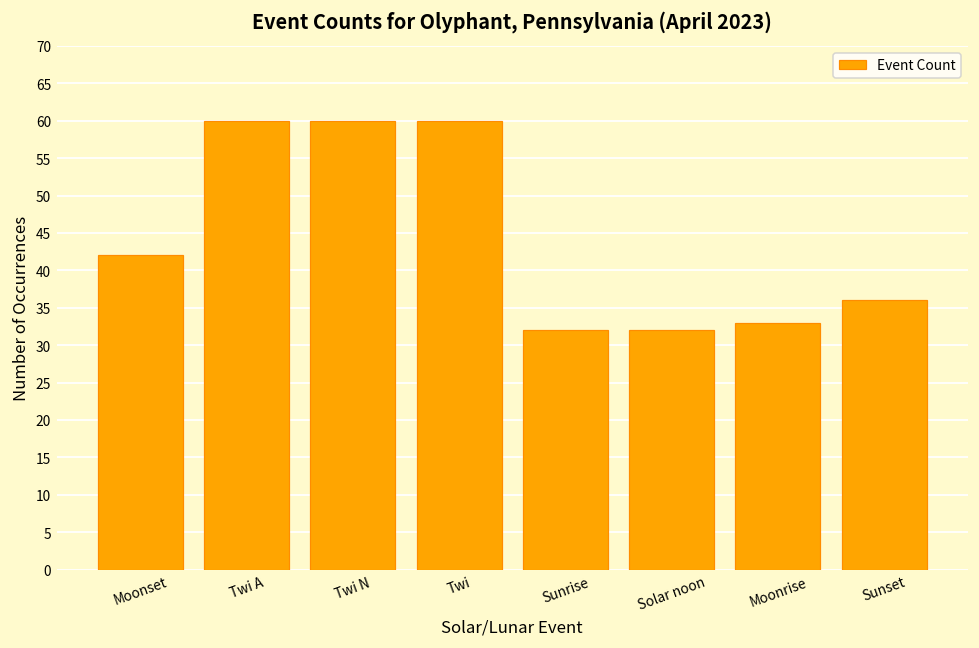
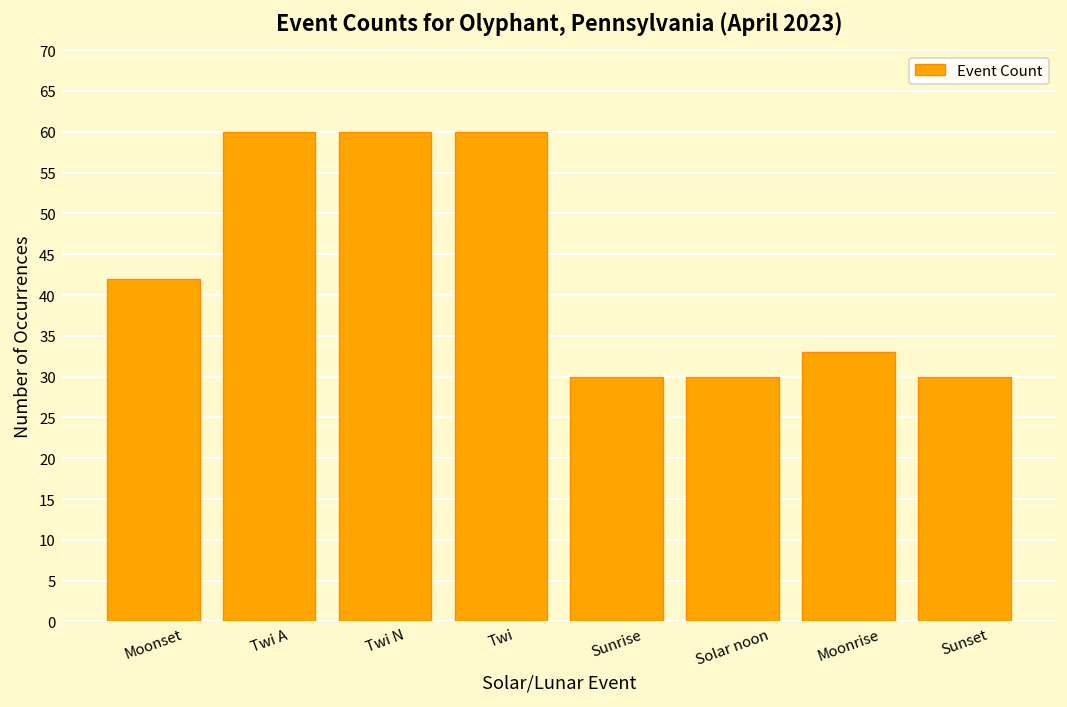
  {
    "Moonset": 42,
    "Twi A": 60,
    "Twi N": 60,
    "Twi": 60,
-   "Sunrise": 32,
-   "Solar noon": 32,
+   "Sunrise": 30,
+   "Solar noon": 30,
    "Moonrise": 33,
-   "Sunset": 36
+   "Sunset": 30
  }
